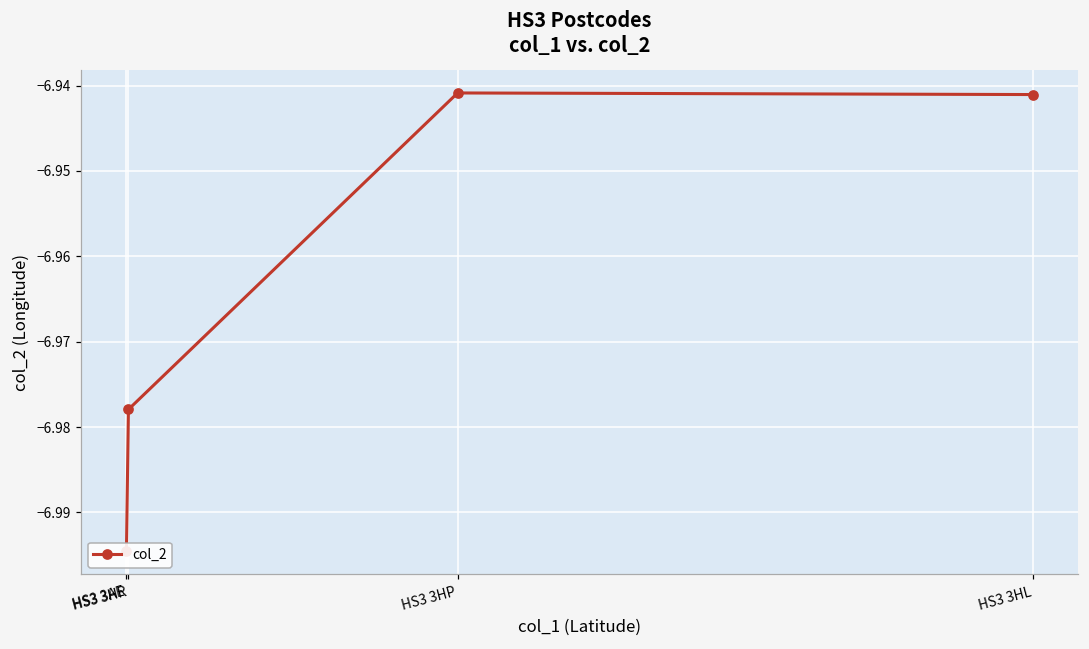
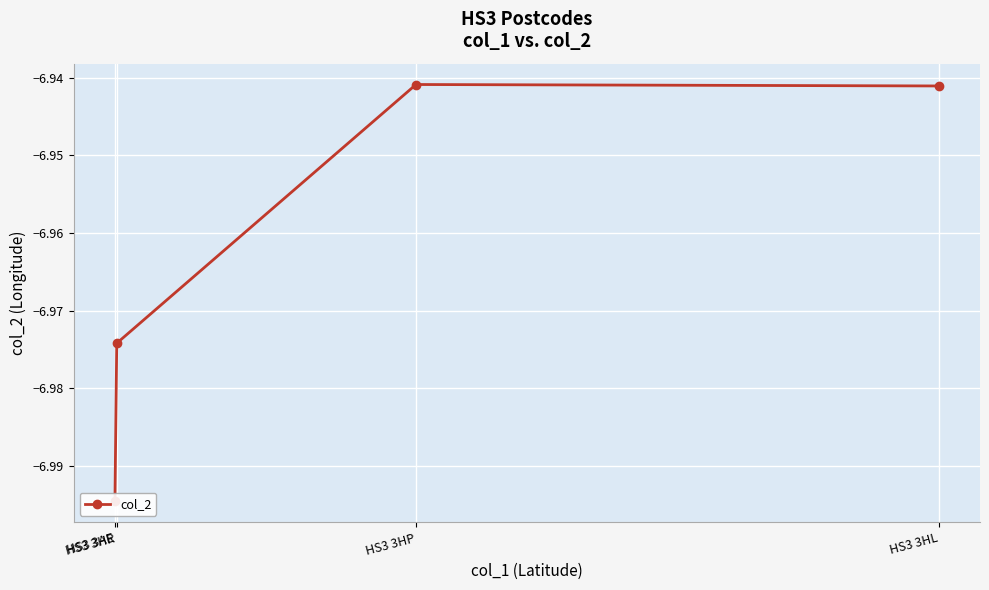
  {
-   "HS3 3HR": -6.978,
+   "HS3 3HR": -6.974,
    "HS3 3HP": -6.941,
    "HS3 3HL": -6.941
  }
